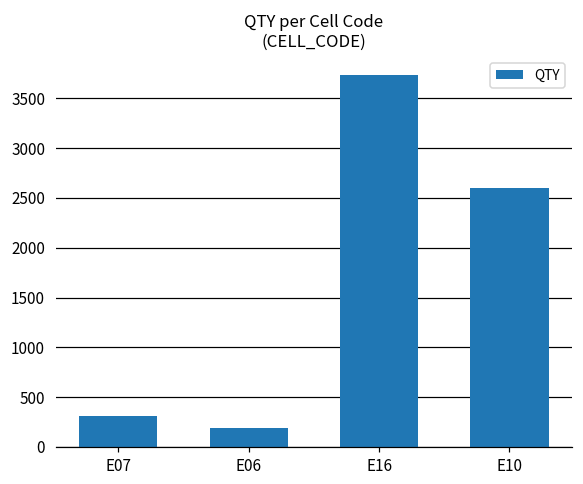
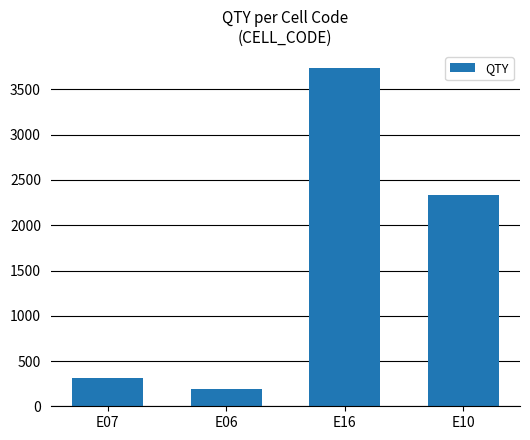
  {
    "E07": 300,
    "E06": 200,
    "E16": 3700,
-   "E10": 2600
+   "E10": 2300
  }
